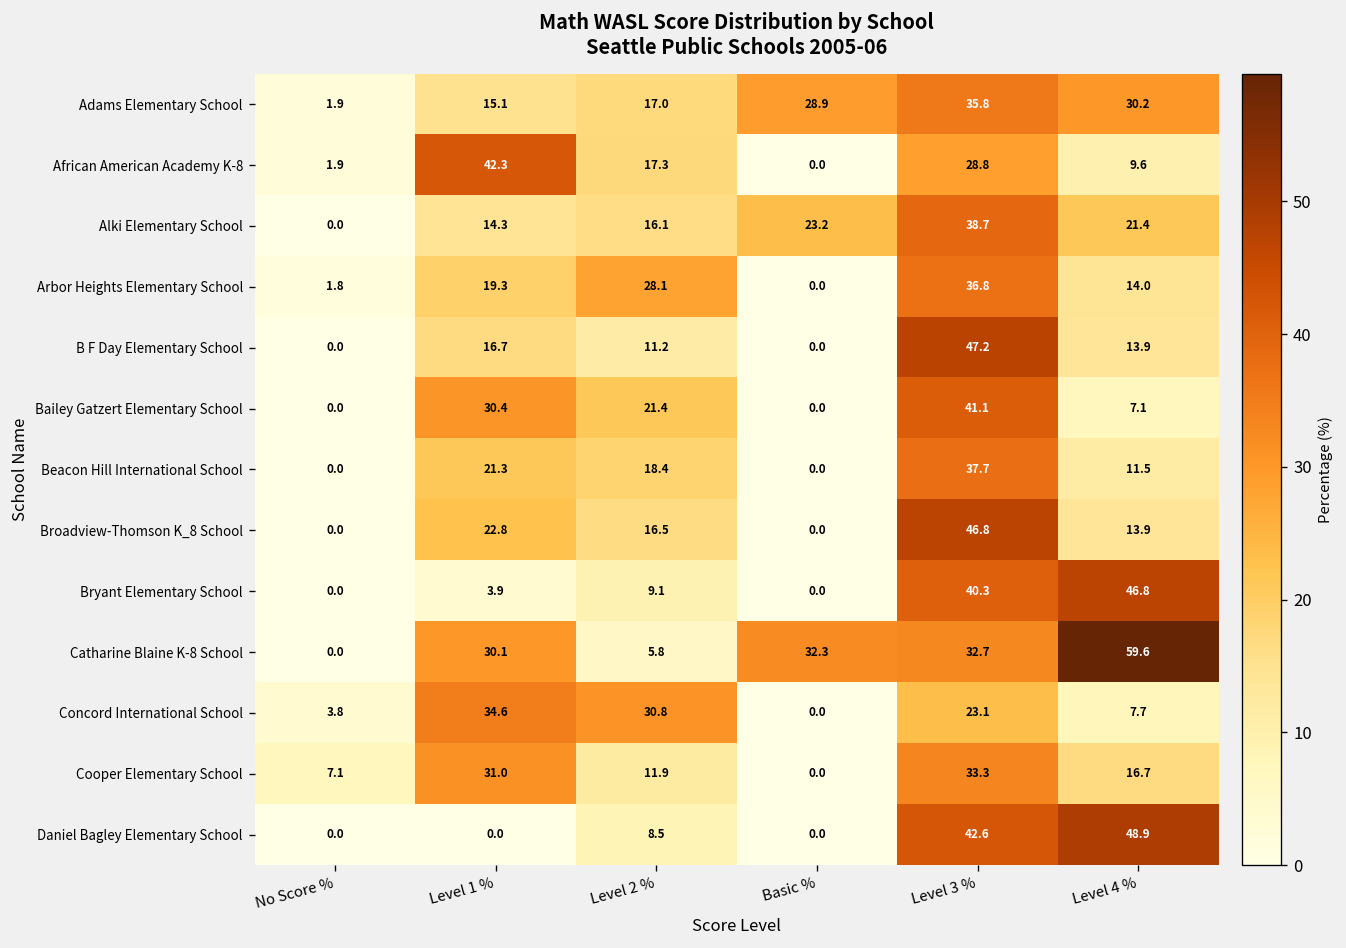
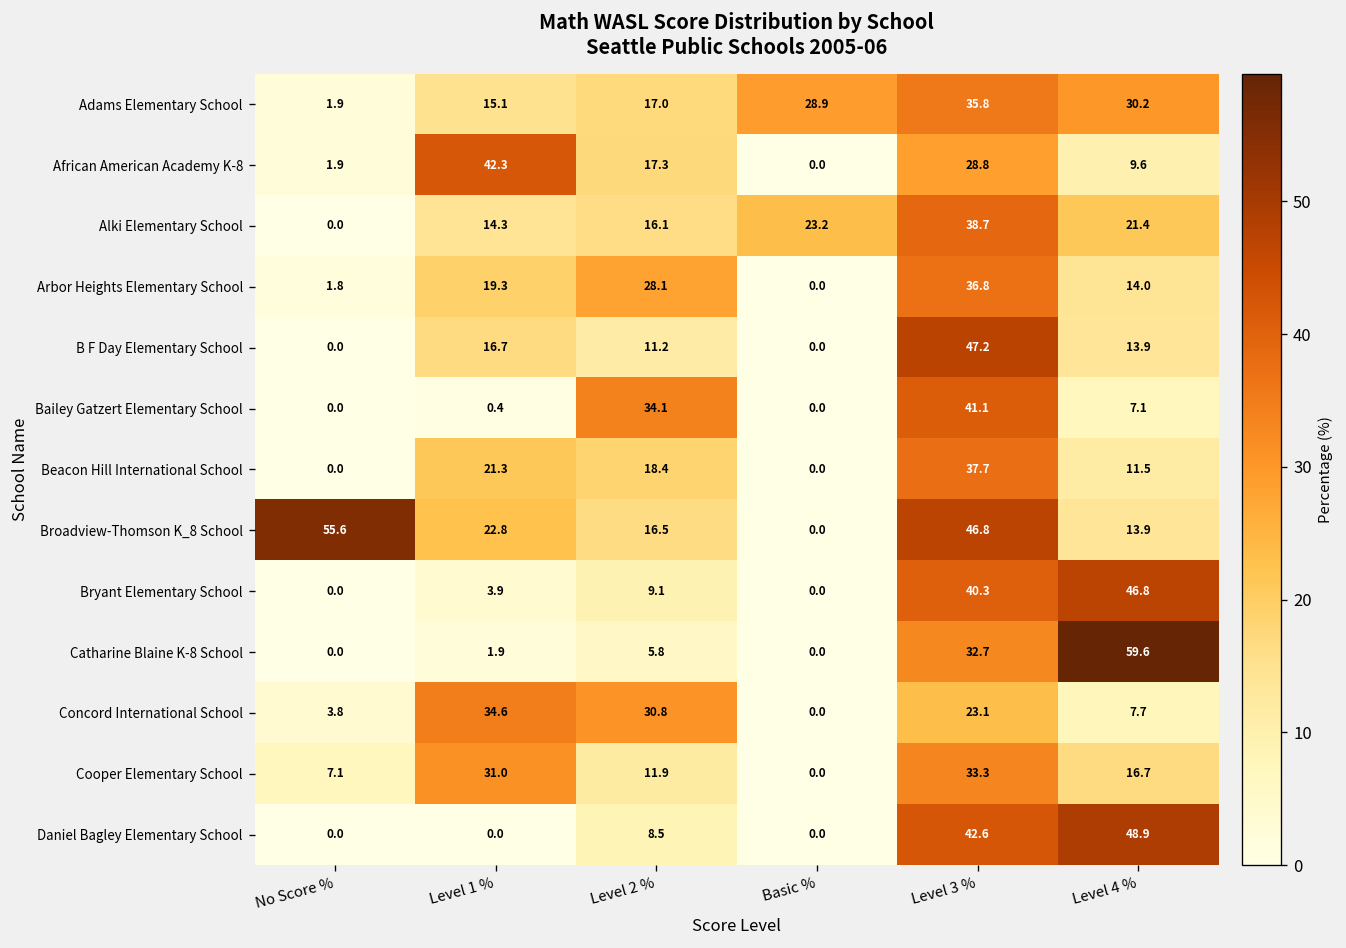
  {
    "Adams Elementary School": {
      "No Score %": 1.9,
      "Level 1 %": 15.1,
      "Level 2 %": 17.0,
      "Basic %": 28.9,
      "Level 3 %": 35.8,
      "Level 4 %": 30.2
    },
    "African American Academy K-8": {
      "No Score %": 1.9,
      "Level 1 %": 42.3,
      "Level 2 %": 17.3,
      "Basic %": 0.0,
      "Level 3 %": 28.8,
      "Level 4 %": 9.6
    },
    "Alki Elementary School": {
      "No Score %": 0.0,
      "Level 1 %": 14.3,
      "Level 2 %": 16.1,
      "Basic %": 23.2,
      "Level 3 %": 38.7,
      "Level 4 %": 21.4
    },
    "Arbor Heights Elementary School": {
      "No Score %": 1.8,
      "Level 1 %": 19.3,
      "Level 2 %": 28.1,
      "Basic %": 0.0,
      "Level 3 %": 36.8,
      "Level 4 %": 14.0
    },
    "B F Day Elementary School": {
      "No Score %": 0.0,
      "Level 1 %": 16.7,
      "Level 2 %": 11.2,
      "Basic %": 0.0,
      "Level 3 %": 47.2,
      "Level 4 %": 13.9
    },
    "Bailey Gatzert Elementary School": {
      "No Score %": 0.0,
-     "Level 1 %": 30.4,
-     "Level 2 %": 21.4,
+     "Level 1 %": 0.4,
+     "Level 2 %": 34.1,
      "Basic %": 0.0,
      "Level 3 %": 41.1,
      "Level 4 %": 7.1
    },
    "Beacon Hill International School": {
      "No Score %": 0.0,
      "Level 1 %": 21.3,
      "Level 2 %": 18.4,
      "Basic %": 0.0,
      "Level 3 %": 37.7,
      "Level 4 %": 11.5
    },
    "Broadview-Thomson K_8 School": {
-     "No Score %": 0.0,
+     "No Score %": 55.6,
      "Level 1 %": 22.8,
      "Level 2 %": 16.5,
      "Basic %": 0.0,
      "Level 3 %": 46.8,
      "Level 4 %": 13.9
    },
    "Bryant Elementary School": {
      "No Score %": 0.0,
      "Level 1 %": 3.9,
      "Level 2 %": 9.1,
      "Basic %": 0.0,
      "Level 3 %": 40.3,
      "Level 4 %": 46.8
    },
    "Catharine Blaine K-8 School": {
      "No Score %": 0.0,
-     "Level 1 %": 30.1,
+     "Level 1 %": 1.9,
      "Level 2 %": 5.8,
-     "Basic %": 32.3,
+     "Basic %": 0.0,
      "Level 3 %": 32.7,
      "Level 4 %": 59.6
    },
    "Concord International School": {
      "No Score %": 3.8,
      "Level 1 %": 34.6,
      "Level 2 %": 30.8,
      "Basic %": 0.0,
      "Level 3 %": 23.1,
      "Level 4 %": 7.7
    },
    "Cooper Elementary School": {
      "No Score %": 7.1,
      "Level 1 %": 31.0,
      "Level 2 %": 11.9,
      "Basic %": 0.0,
      "Level 3 %": 33.3,
      "Level 4 %": 16.7
    },
    "Daniel Bagley Elementary School": {
      "No Score %": 0.0,
      "Level 1 %": 0.0,
      "Level 2 %": 8.5,
      "Basic %": 0.0,
      "Level 3 %": 42.6,
      "Level 4 %": 48.9
    }
  }
